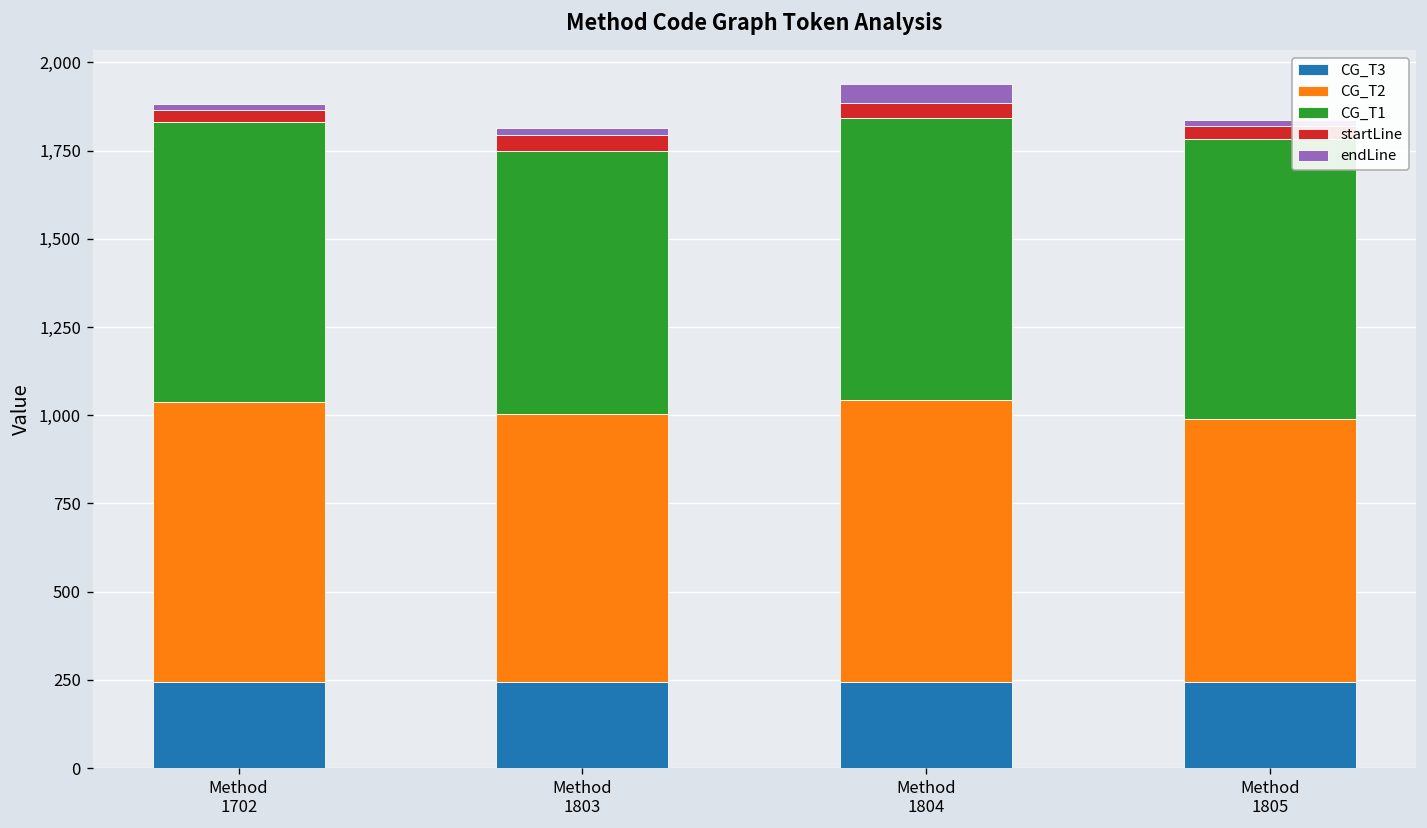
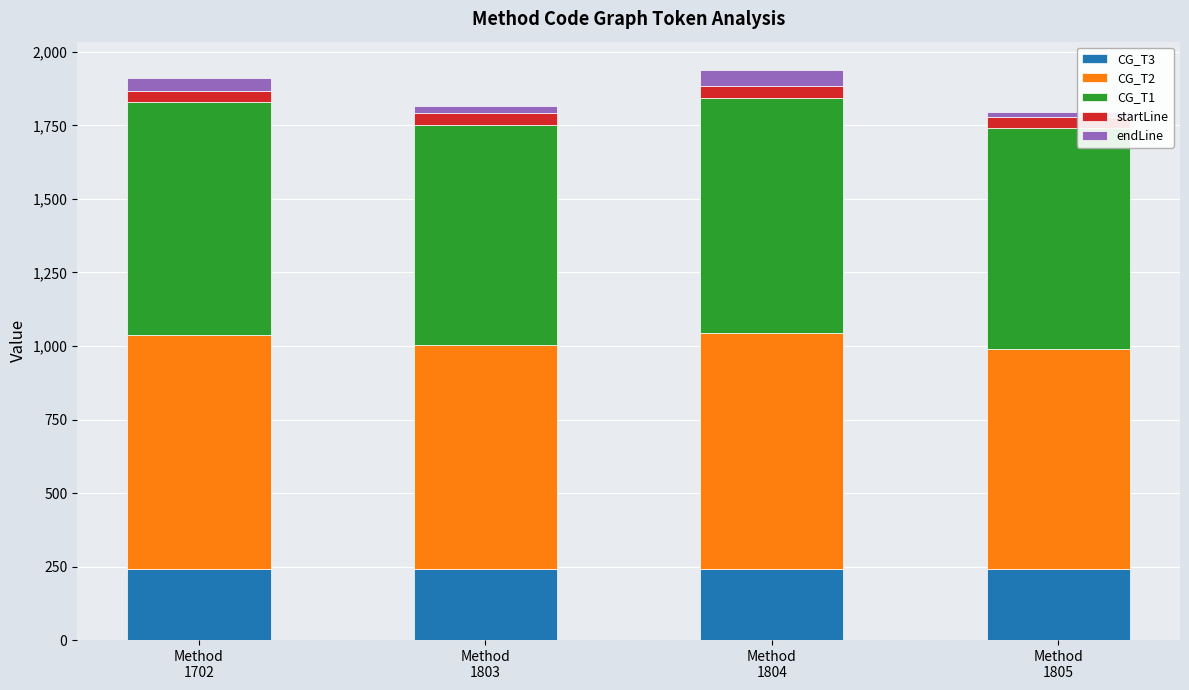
  {
    "CG_T3": {
      "Method 1702": 240,
      "Method 1803": 240,
      "Method 1804": 240,
      "Method 1805": 240
    },
    "CG_T2": {
      "Method 1702": 790,
      "Method 1803": 760,
      "Method 1804": 800,
      "Method 1805": 750
    },
    "CG_T1": {
      "Method 1702": 790,
      "Method 1803": 750,
      "Method 1804": 800,
-     "Method 1805": 790
+     "Method 1805": 750
    },
    "startLine": {
      "Method 1702": 40,
      "Method 1803": 40,
      "Method 1804": 40,
      "Method 1805": 40
    },
    "endLine": {
-     "Method 1702": 20,
+     "Method 1702": 50,
      "Method 1803": 20,
      "Method 1804": 50,
      "Method 1805": 20
    }
  }
